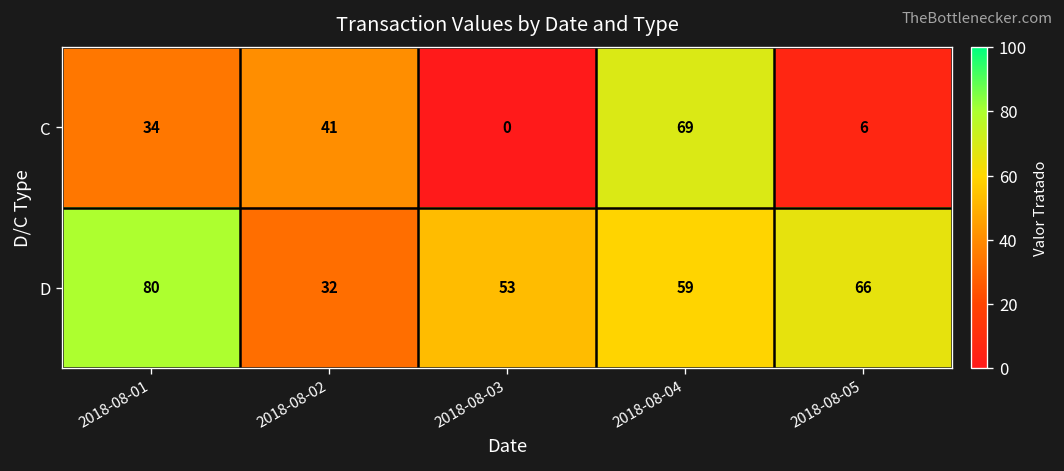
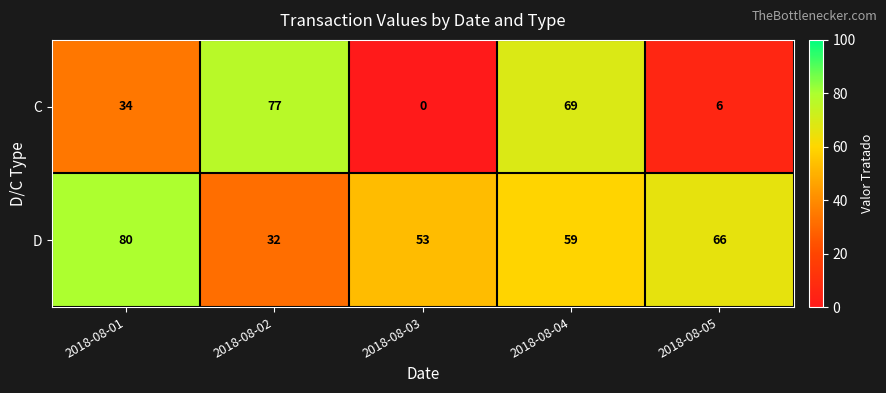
  {
    "C": {
      "2018-08-01": 34,
-     "2018-08-02": 41,
+     "2018-08-02": 77,
      "2018-08-03": 0,
      "2018-08-04": 69,
      "2018-08-05": 6
    },
    "D": {
      "2018-08-01": 80,
      "2018-08-02": 32,
      "2018-08-03": 53,
      "2018-08-04": 59,
      "2018-08-05": 66
    }
  }
